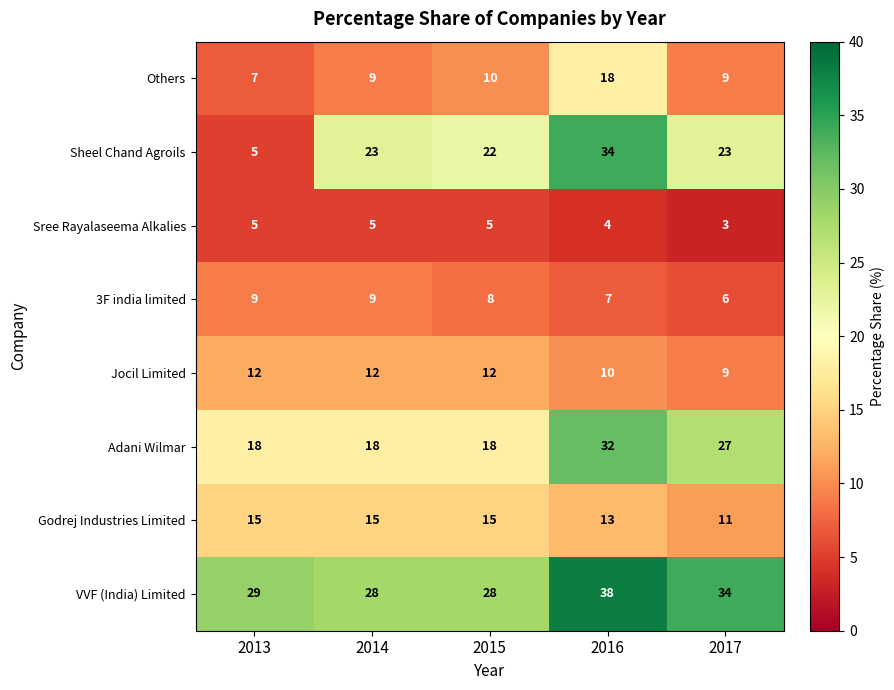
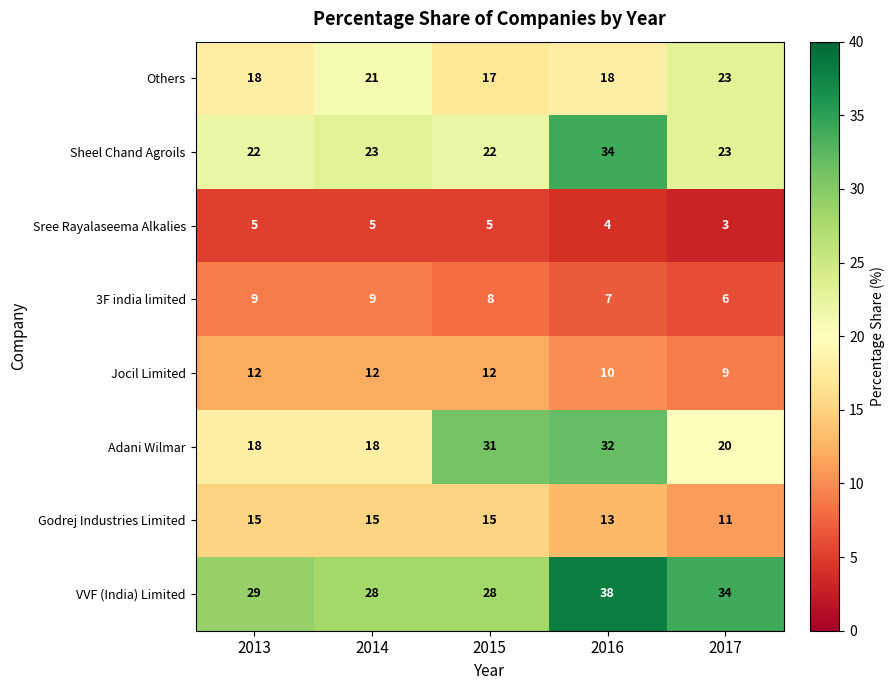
  {
    "Others": {
-     "2013": 7,
-     "2014": 9,
-     "2015": 10,
+     "2013": 18,
+     "2014": 21,
+     "2015": 17,
      "2016": 18,
-     "2017": 9
+     "2017": 23
    },
    "Sheel Chand Agroils": {
-     "2013": 5,
+     "2013": 22,
      "2014": 23,
      "2015": 22,
      "2016": 34,
      "2017": 23
    },
    "Sree Rayalaseema Alkalies": {
      "2013": 5,
      "2014": 5,
      "2015": 5,
      "2016": 4,
      "2017": 3
    },
    "3F india limited": {
      "2013": 9,
      "2014": 9,
      "2015": 8,
      "2016": 7,
      "2017": 6
    },
    "Jocil Limited": {
      "2013": 12,
      "2014": 12,
      "2015": 12,
      "2016": 10,
      "2017": 9
    },
    "Adani Wilmar": {
      "2013": 18,
      "2014": 18,
-     "2015": 18,
+     "2015": 31,
      "2016": 32,
-     "2017": 27
+     "2017": 20
    },
    "Godrej Industries Limited": {
      "2013": 15,
      "2014": 15,
      "2015": 15,
      "2016": 13,
      "2017": 11
    },
    "VVF (India) Limited": {
      "2013": 29,
      "2014": 28,
      "2015": 28,
      "2016": 38,
      "2017": 34
    }
  }
